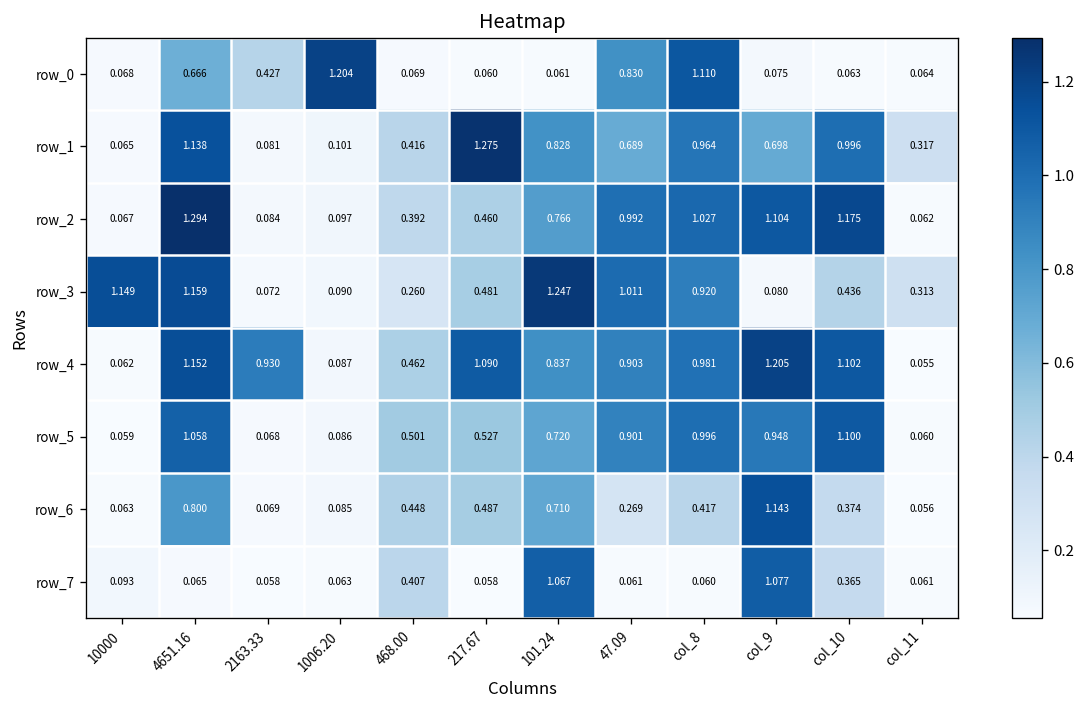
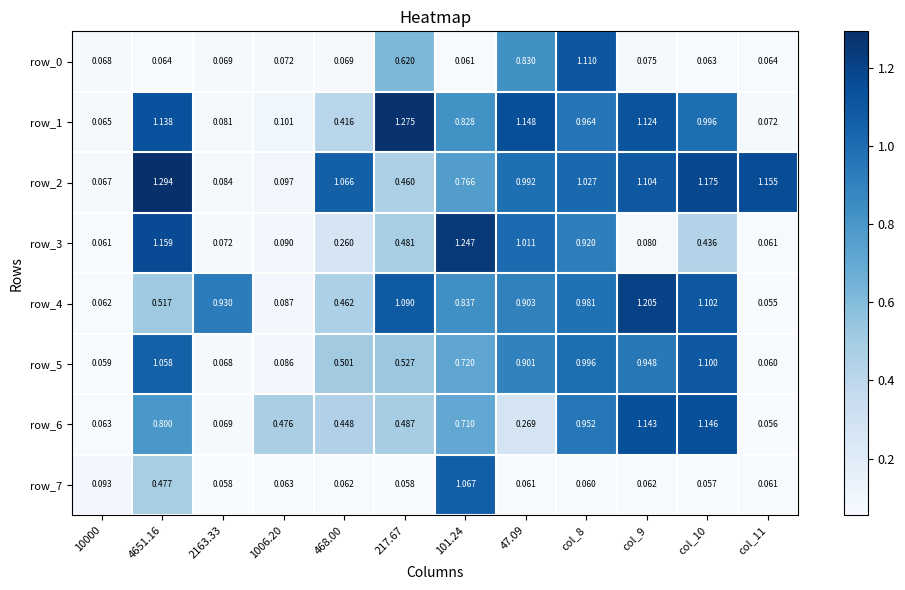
  {
    "row_0": {
      "10000": 0.068,
-     "4651.16": 0.666,
-     "2163.33": 0.427,
-     "1006.20": 1.204,
+     "4651.16": 0.064,
+     "2163.33": 0.069,
+     "1006.20": 0.072,
      "468.00": 0.069,
-     "217.67": 0.060,
+     "217.67": 0.620,
      "101.24": 0.061,
      "47.09": 0.830,
      "col_8": 1.110,
      "col_9": 0.075,
      "col_10": 0.063,
      "col_11": 0.064
    },
    "row_1": {
      "10000": 0.065,
      "4651.16": 1.138,
      "2163.33": 0.081,
      "1006.20": 0.101,
      "468.00": 0.416,
      "217.67": 1.275,
      "101.24": 0.828,
-     "47.09": 0.689,
+     "47.09": 1.148,
      "col_8": 0.964,
-     "col_9": 0.698,
+     "col_9": 1.124,
      "col_10": 0.996,
-     "col_11": 0.317
+     "col_11": 0.072
    },
    "row_2": {
      "10000": 0.067,
      "4651.16": 1.294,
      "2163.33": 0.084,
      "1006.20": 0.097,
-     "468.00": 0.392,
+     "468.00": 1.066,
      "217.67": 0.460,
      "101.24": 0.766,
      "47.09": 0.992,
      "col_8": 1.027,
      "col_9": 1.104,
      "col_10": 1.175,
-     "col_11": 0.062
+     "col_11": 1.155
    },
    "row_3": {
-     "10000": 1.149,
+     "10000": 0.061,
      "4651.16": 1.159,
      "2163.33": 0.072,
      "1006.20": 0.090,
      "468.00": 0.260,
      "217.67": 0.481,
      "101.24": 1.247,
      "47.09": 1.011,
      "col_8": 0.920,
      "col_9": 0.080,
      "col_10": 0.436,
-     "col_11": 0.313
+     "col_11": 0.061
    },
    "row_4": {
      "10000": 0.062,
-     "4651.16": 1.152,
+     "4651.16": 0.517,
      "2163.33": 0.930,
      "1006.20": 0.087,
      "468.00": 0.462,
      "217.67": 1.090,
      "101.24": 0.837,
      "47.09": 0.903,
      "col_8": 0.981,
      "col_9": 1.205,
      "col_10": 1.102,
      "col_11": 0.055
    },
    "row_5": {
      "10000": 0.059,
      "4651.16": 1.058,
      "2163.33": 0.068,
      "1006.20": 0.086,
      "468.00": 0.501,
      "217.67": 0.527,
      "101.24": 0.720,
      "47.09": 0.901,
      "col_8": 0.996,
      "col_9": 0.948,
      "col_10": 1.100,
      "col_11": 0.060
    },
    "row_6": {
      "10000": 0.063,
      "4651.16": 0.800,
      "2163.33": 0.069,
-     "1006.20": 0.085,
+     "1006.20": 0.476,
      "468.00": 0.448,
      "217.67": 0.487,
      "101.24": 0.710,
      "47.09": 0.269,
-     "col_8": 0.417,
+     "col_8": 0.952,
      "col_9": 1.143,
-     "col_10": 0.374,
+     "col_10": 1.146,
      "col_11": 0.056
    },
    "row_7": {
      "10000": 0.093,
-     "4651.16": 0.065,
+     "4651.16": 0.477,
      "2163.33": 0.058,
      "1006.20": 0.063,
-     "468.00": 0.407,
+     "468.00": 0.062,
      "217.67": 0.058,
      "101.24": 1.067,
      "47.09": 0.061,
      "col_8": 0.060,
-     "col_9": 1.077,
-     "col_10": 0.365,
+     "col_9": 0.062,
+     "col_10": 0.057,
      "col_11": 0.061
    }
  }
